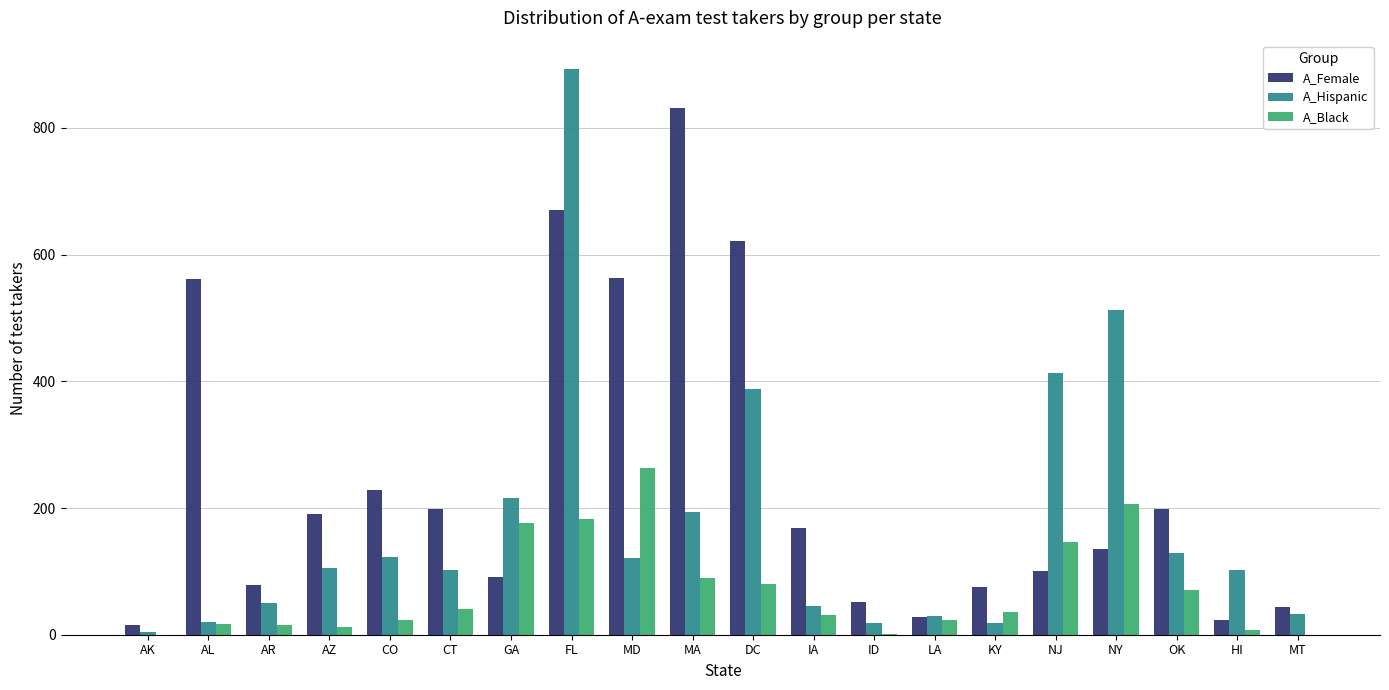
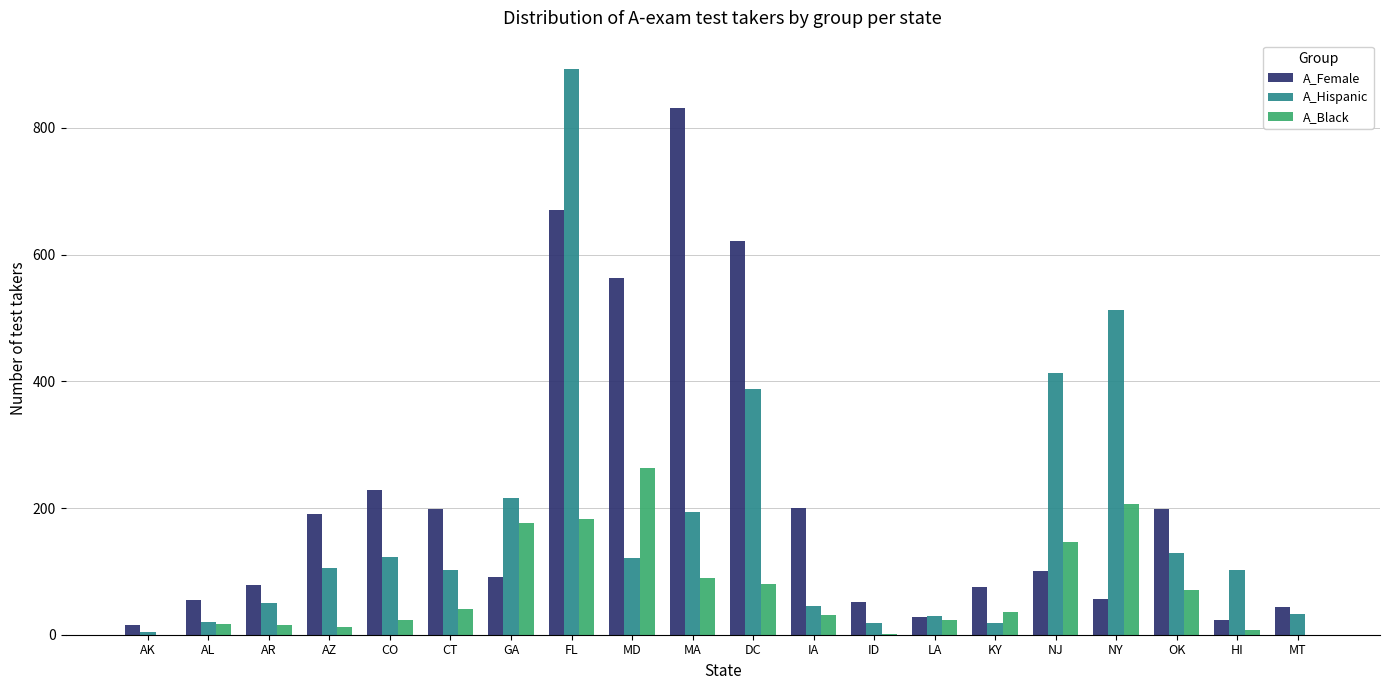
  {
    "A_Female": {
      "AK": 20,
-     "AL": 560,
+     "AL": 60,
      "AR": 80,
      "AZ": 190,
      "CO": 230,
      "CT": 200,
      "GA": 90,
      "FL": 670,
      "MD": 560,
      "MA": 830,
      "DC": 620,
-     "IA": 170,
+     "IA": 200,
      "ID": 50,
      "LA": 30,
      "KY": 80,
      "NJ": 100,
-     "NY": 140,
+     "NY": 60,
      "OK": 200,
      "HI": 20,
      "MT": 40
    }
  }
